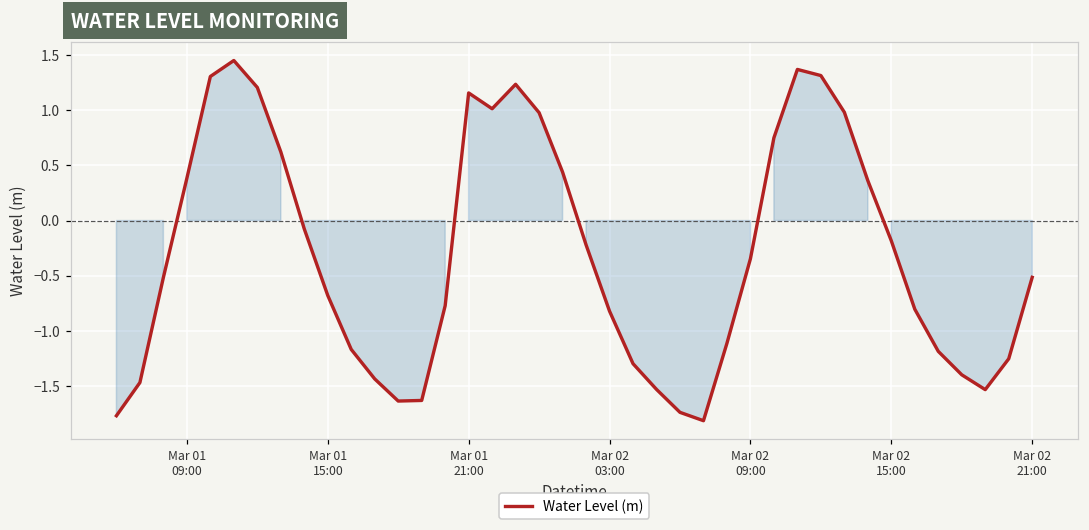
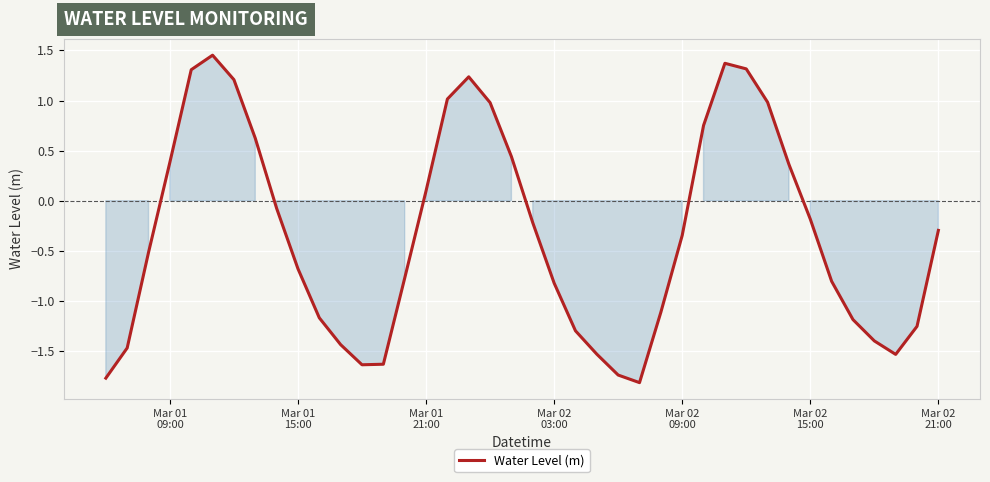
  {
    "Mar 01 09:00": 0.38,
    "Mar 01 15:00": -0.68,
-   "Mar 01 21:00": 1.16,
+   "Mar 01 21:00": 0.10,
    "Mar 02 03:00": -0.82,
    "Mar 02 09:00": -0.35,
    "Mar 02 15:00": -0.18,
-   "Mar 02 21:00": -0.52
+   "Mar 02 21:00": -0.30
  }
